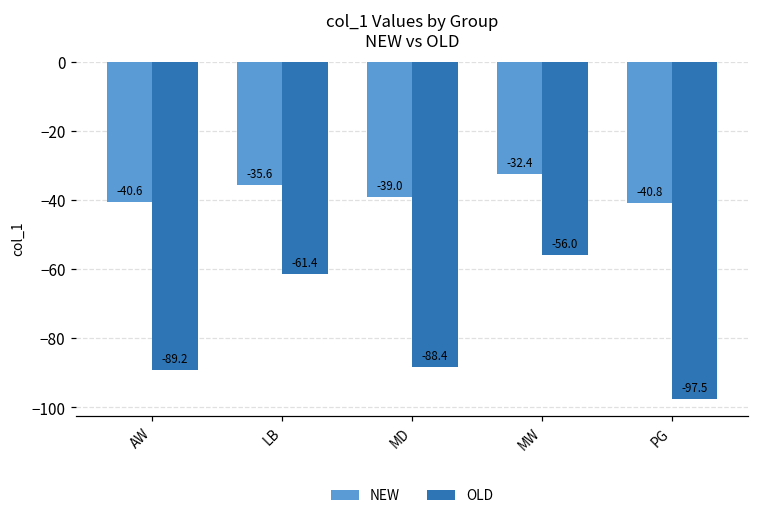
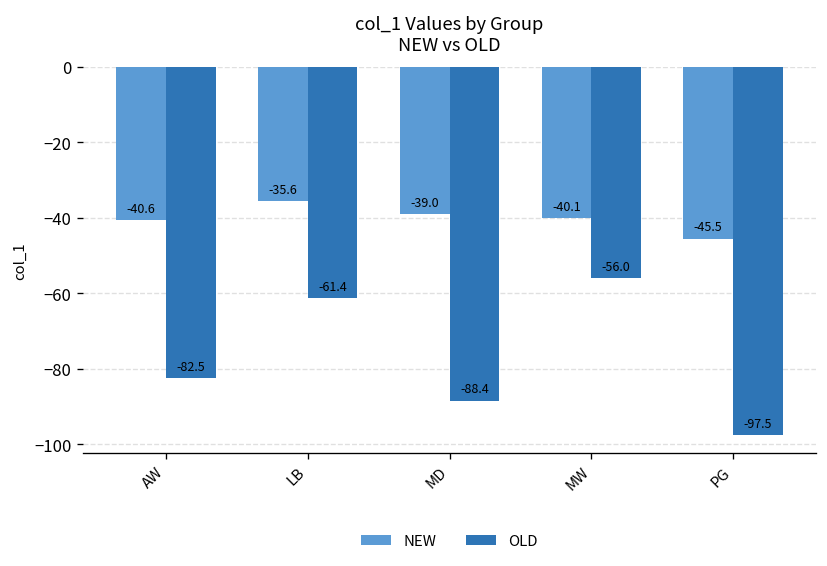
  {
    "NEW": {
      "AW": -40.6,
      "LB": -35.6,
      "MD": -39.0,
-     "MW": -32.4,
-     "PG": -40.8
+     "MW": -40.1,
+     "PG": -45.5
    },
    "OLD": {
-     "AW": -89.2,
+     "AW": -82.5,
      "LB": -61.4,
      "MD": -88.4,
      "MW": -56.0,
      "PG": -97.5
    }
  }
